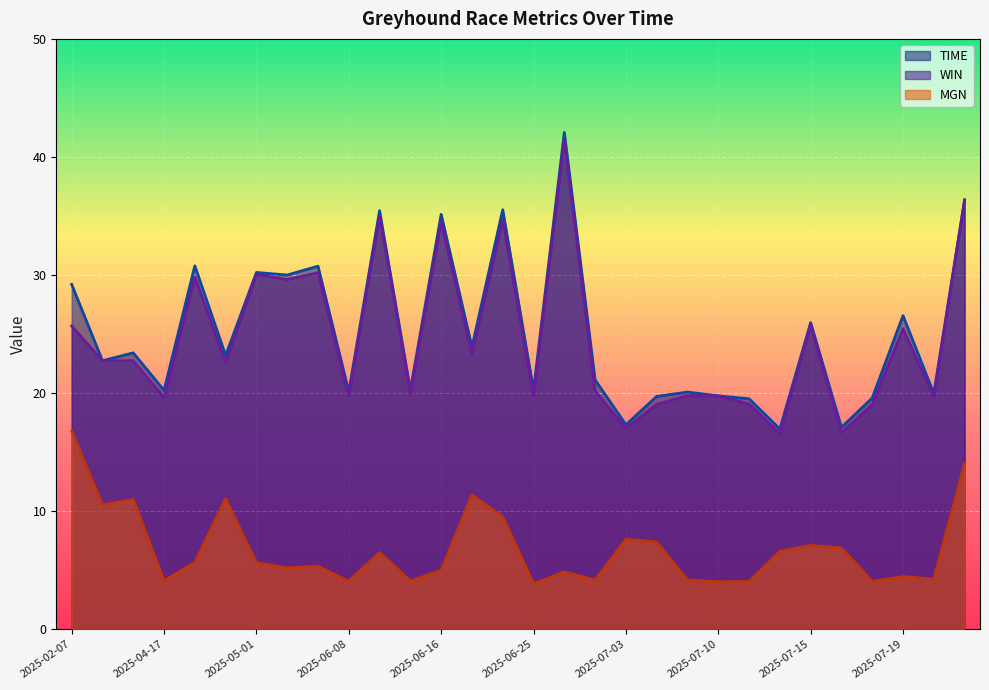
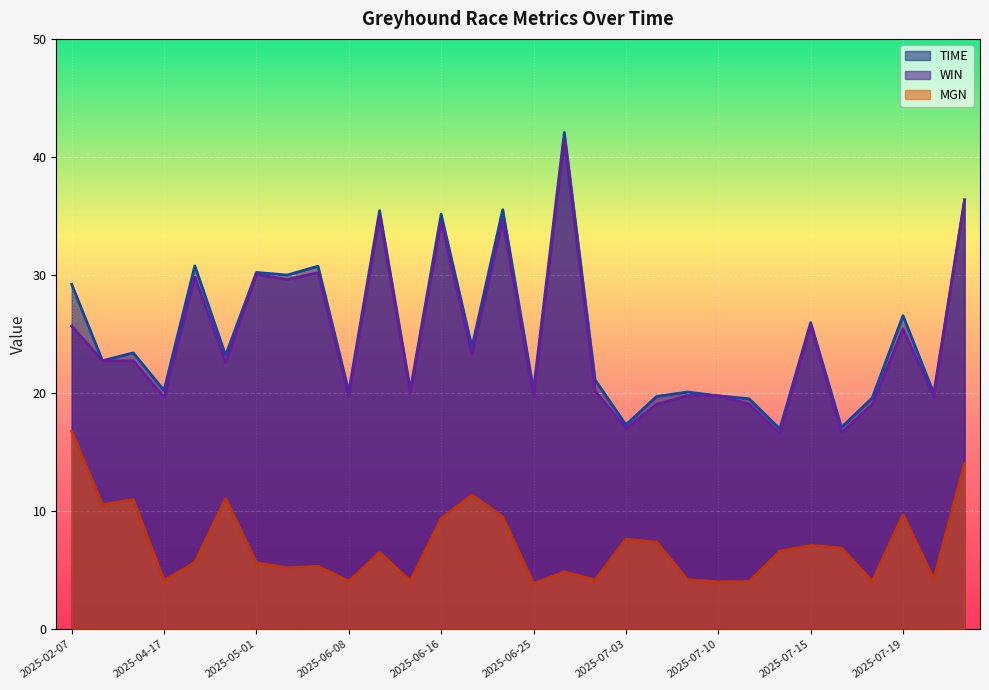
  {
    "MGN": {
      "2025-02-07": 16.8,
      "2025-04-17": 4.1,
      "2025-05-01": 5.6,
      "2025-06-08": 4.1,
-     "2025-06-16": 5.0,
+     "2025-06-16": 9.4,
      "2025-06-25": 3.9,
      "2025-07-03": 7.6,
      "2025-07-10": 4.0,
      "2025-07-15": 7.1,
-     "2025-07-19": 4.5
+     "2025-07-19": 9.7
    }
  }
